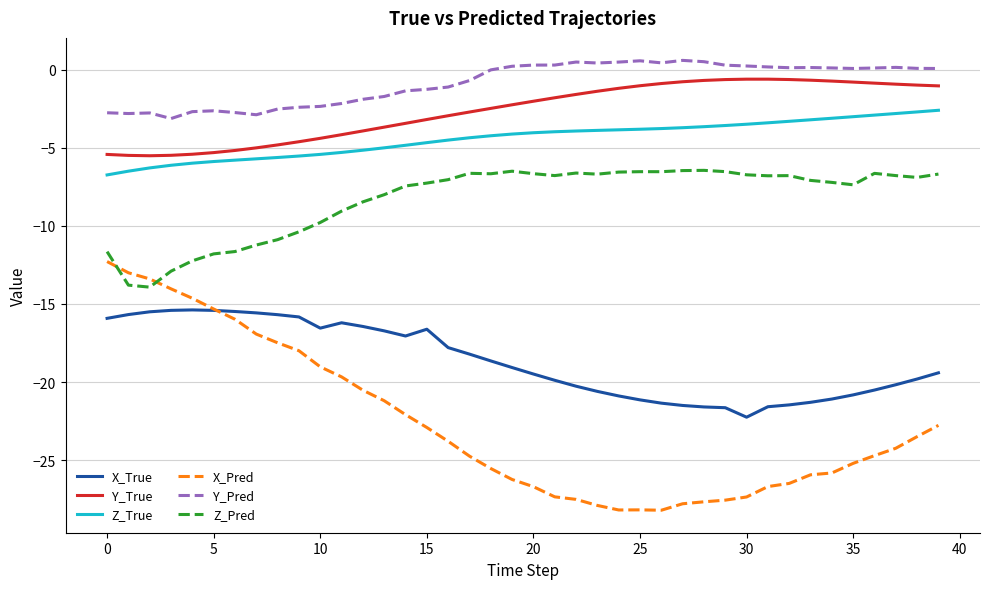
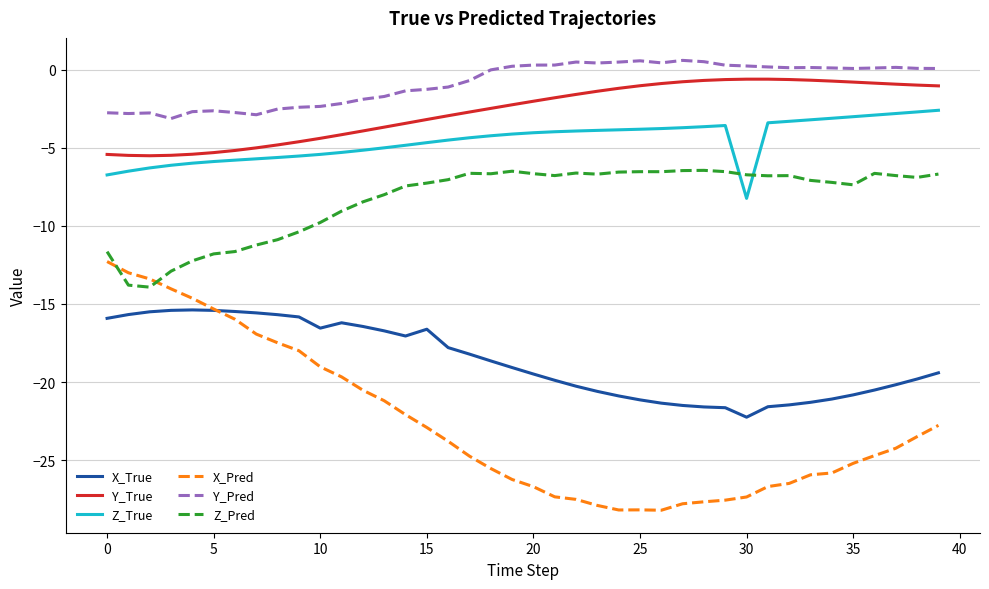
  {
    "X_True": {
      "0": -15.9,
      "10": -16.5,
      "15": -16.6,
      "20": -19.5,
      "25": -21.1,
      "30": -22.3,
      "35": -20.8
    },
    "Y_True": {
      "0": -5.4,
      "5": -5.3,
      "10": -4.4,
      "15": -3.2,
      "20": -2.0,
      "25": -1.0,
      "30": -0.6,
      "35": -0.8
    },
    "Z_True": {
      "0": -6.7,
      "5": -5.9,
      "10": -5.4,
      "15": -4.7,
      "20": -4.0,
      "25": -3.8,
-     "30": -3.5,
+     "30": -8.2,
      "35": -3.0
    },
    "X_Pred": {
      "0": -12.3,
      "10": -19.0,
      "15": -22.9,
      "20": -26.7,
      "25": -28.2,
      "30": -27.4,
      "35": -25.2
    },
    "Y_Pred": {
      "0": -2.8,
      "5": -2.6,
      "10": -2.4,
      "15": -1.3,
      "20": 0.3,
      "25": 0.6,
      "30": 0.2,
      "35": 0.1
    },
    "Z_Pred": {
      "0": -11.7,
      "5": -11.8,
      "10": -9.8,
      "15": -7.3,
      "20": -6.7,
      "25": -6.5,
      "30": -6.7,
      "35": -7.4
    }
  }
